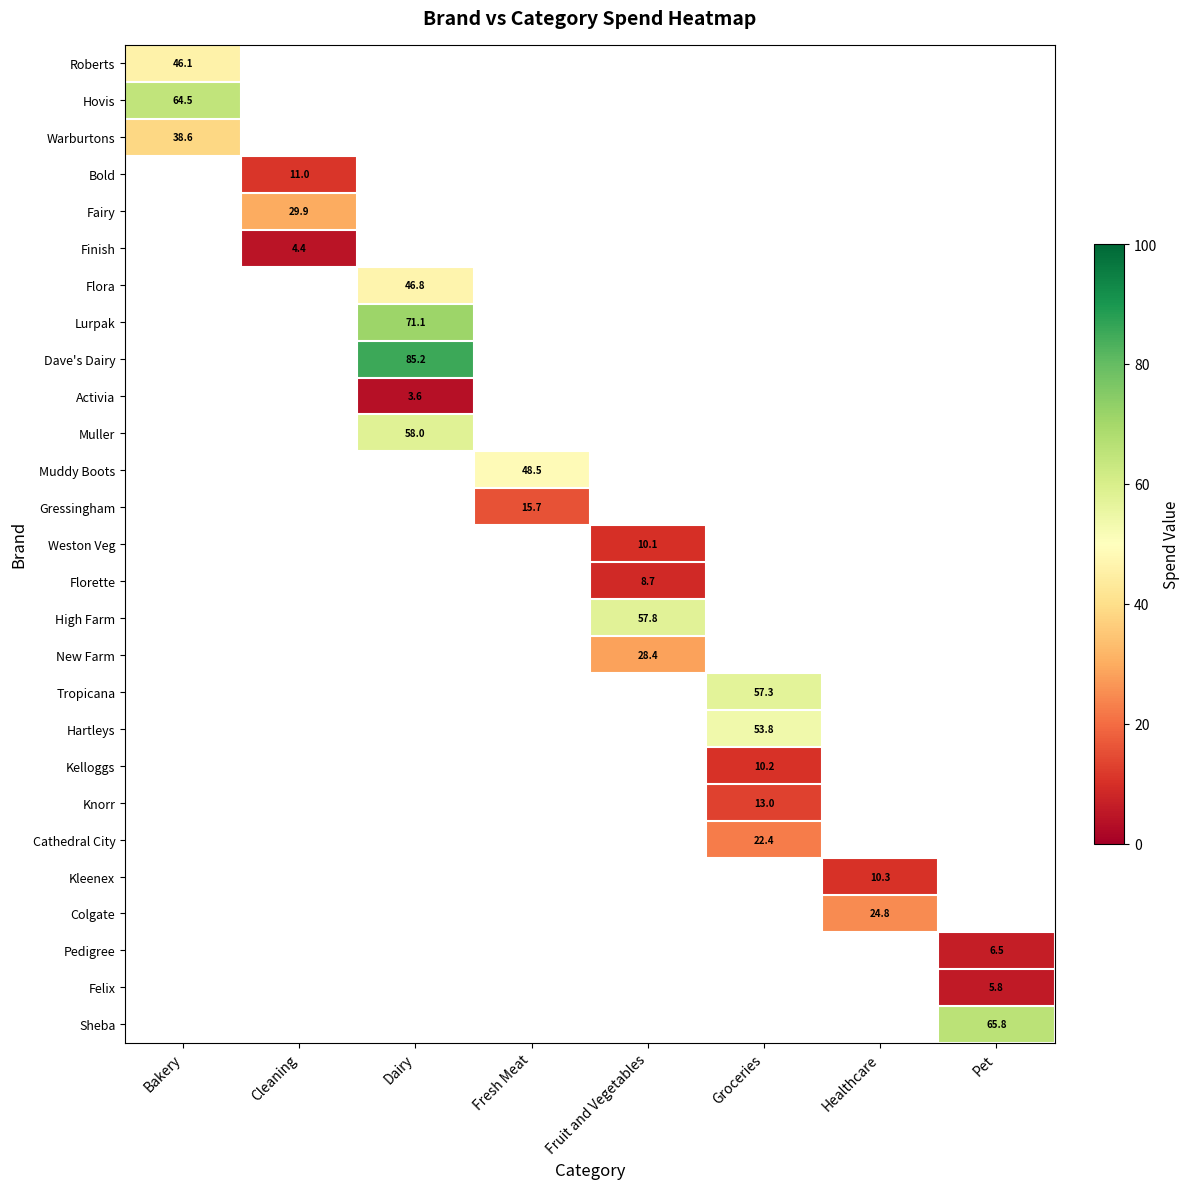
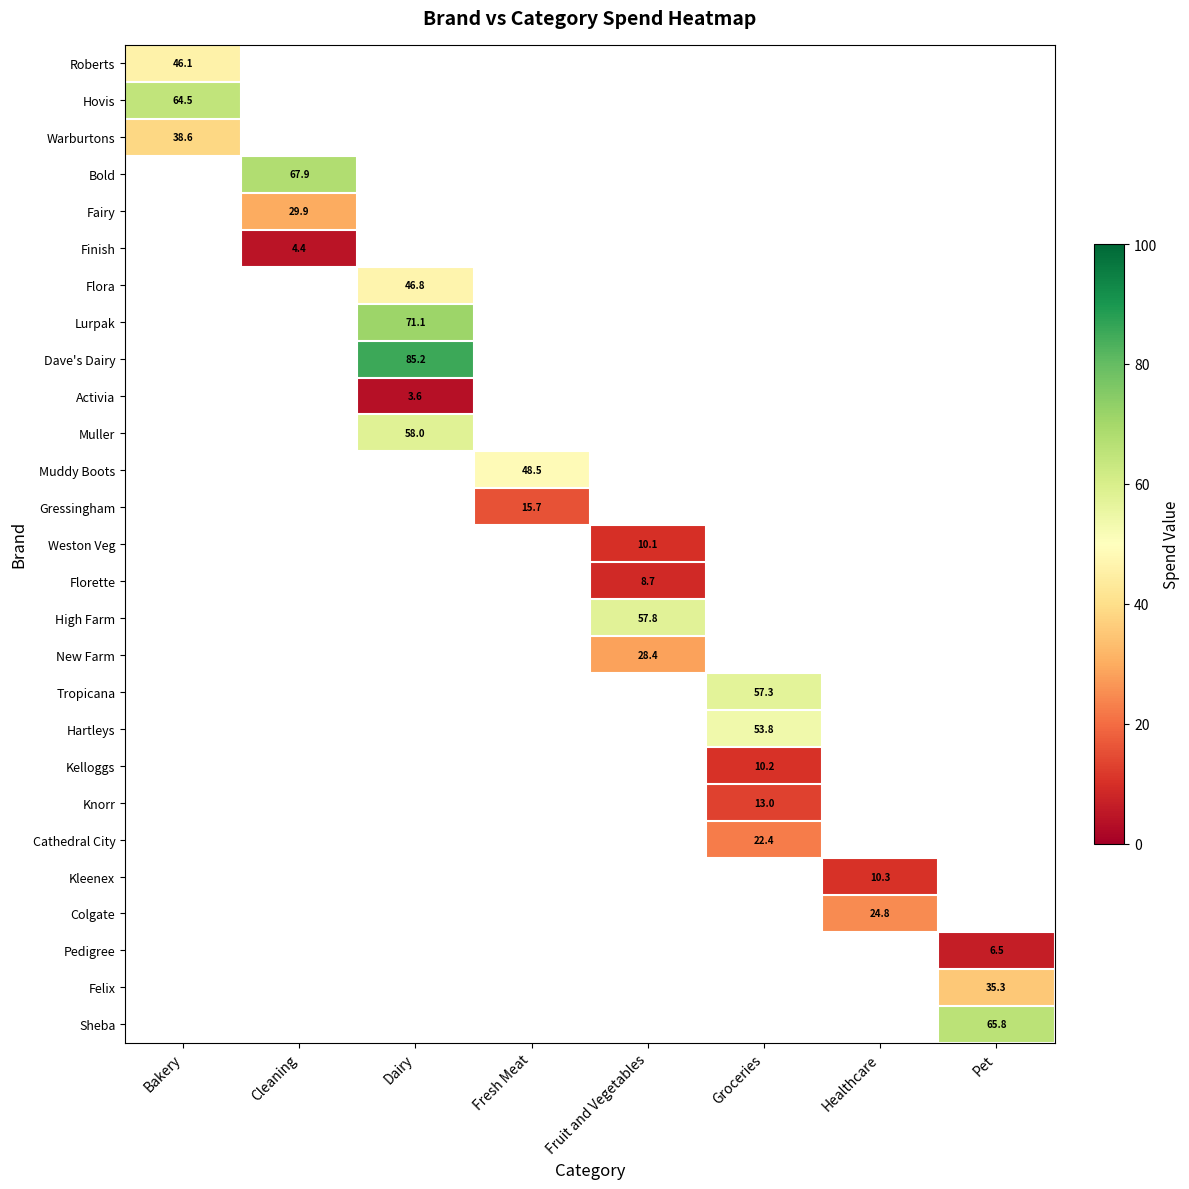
  {
    "Roberts": {
      "Bakery": 46.1
    },
    "Hovis": {
      "Bakery": 64.5
    },
    "Warburtons": {
      "Bakery": 38.6
    },
    "Bold": {
-     "Cleaning": 11.0
+     "Cleaning": 67.9
    },
    "Fairy": {
      "Cleaning": 29.9
    },
    "Finish": {
      "Cleaning": 4.4
    },
    "Flora": {
      "Dairy": 46.8
    },
    "Lurpak": {
      "Dairy": 71.1
    },
    "Dave's Dairy": {
      "Dairy": 85.2
    },
    "Activia": {
      "Dairy": 3.6
    },
    "Muller": {
      "Dairy": 58.0
    },
    "Muddy Boots": {
      "Fresh Meat": 48.5
    },
    "Gressingham": {
      "Fresh Meat": 15.7
    },
    "Weston Veg": {
      "Fruit and Vegetables": 10.1
    },
    "Florette": {
      "Fruit and Vegetables": 8.7
    },
    "High Farm": {
      "Fruit and Vegetables": 57.8
    },
    "New Farm": {
      "Fruit and Vegetables": 28.4
    },
    "Tropicana": {
      "Groceries": 57.3
    },
    "Hartleys": {
      "Groceries": 53.8
    },
    "Kelloggs": {
      "Groceries": 10.2
    },
    "Knorr": {
      "Groceries": 13.0
    },
    "Cathedral City": {
      "Groceries": 22.4
    },
    "Kleenex": {
      "Healthcare": 10.3
    },
    "Colgate": {
      "Healthcare": 24.8
    },
    "Pedigree": {
      "Pet": 6.5
    },
    "Felix": {
-     "Pet": 5.8
+     "Pet": 35.3
    },
    "Sheba": {
      "Pet": 65.8
    }
  }
